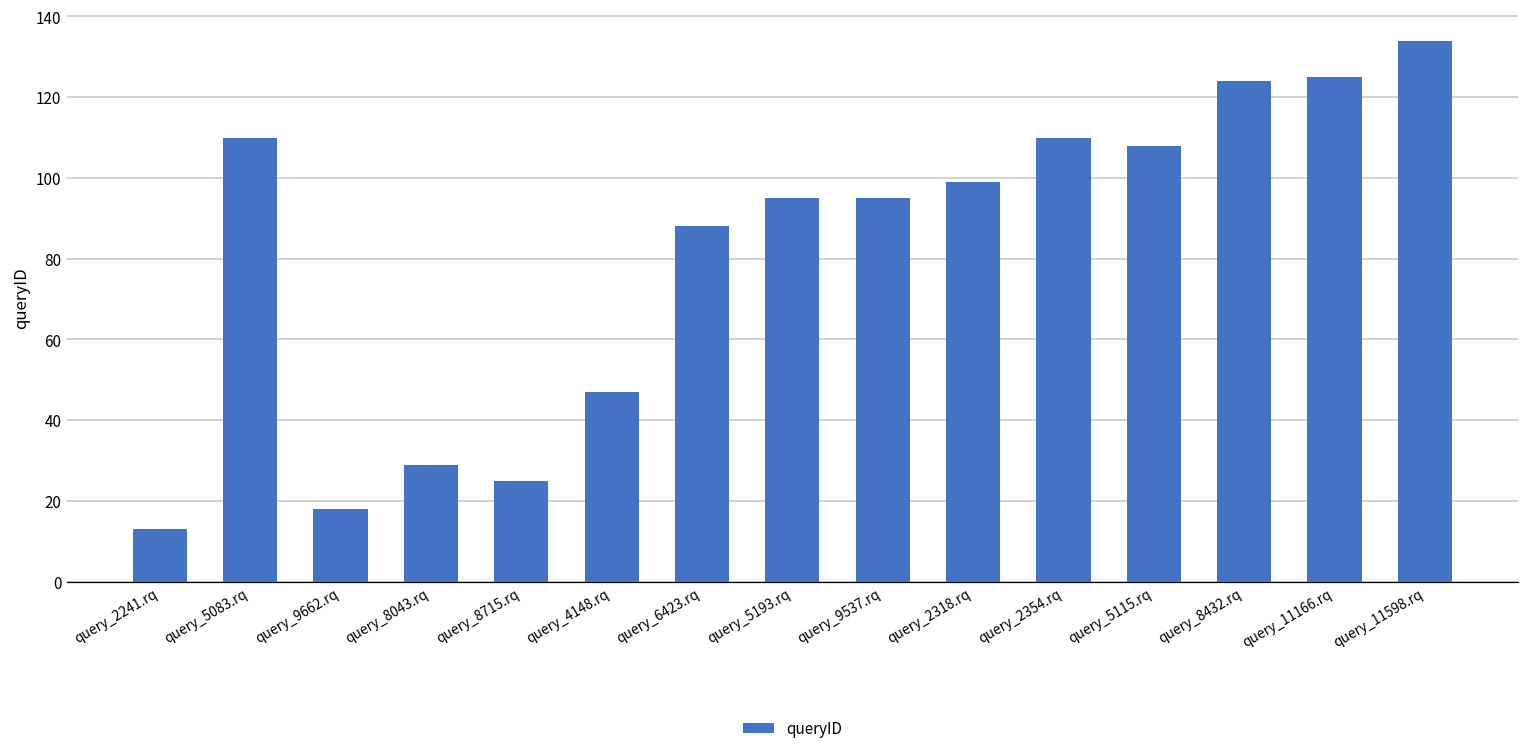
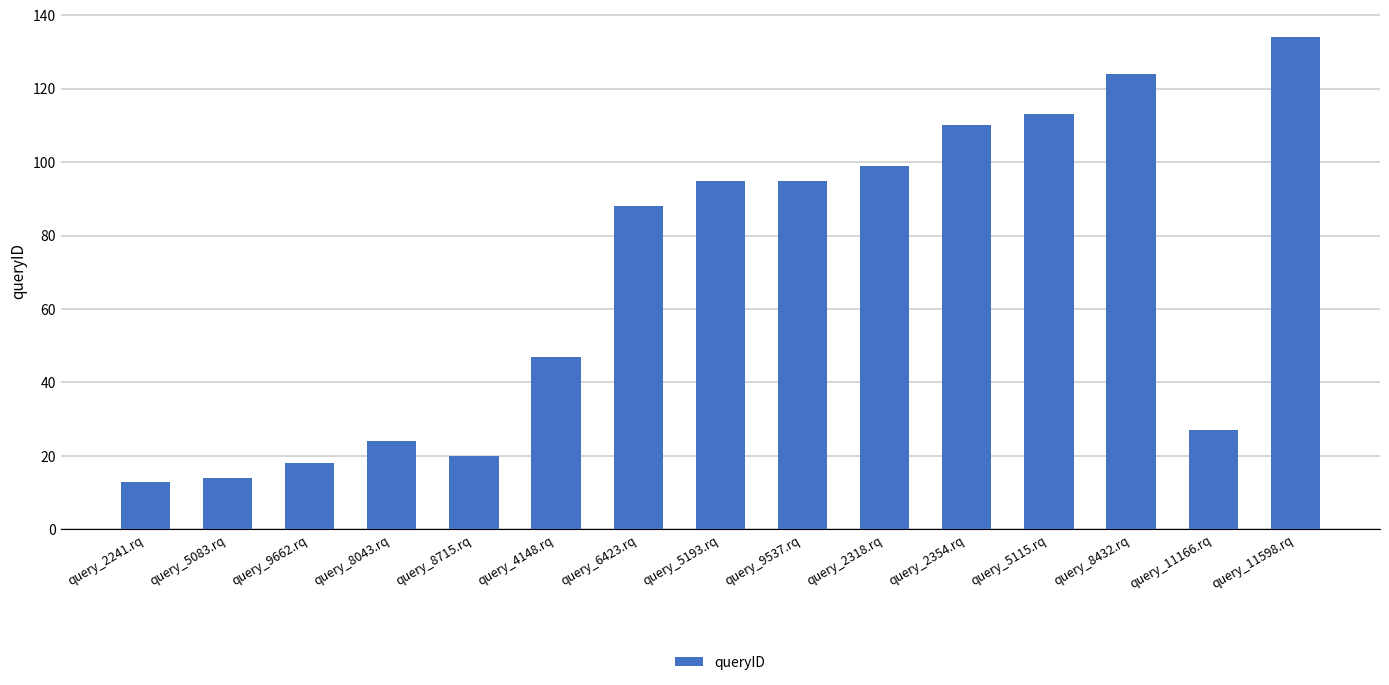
  {
    "query_2241.rq": 13,
-   "query_5083.rq": 110,
+   "query_5083.rq": 14,
    "query_9662.rq": 18,
-   "query_8043.rq": 29,
-   "query_8715.rq": 25,
+   "query_8043.rq": 24,
+   "query_8715.rq": 20,
    "query_4148.rq": 47,
    "query_6423.rq": 88,
    "query_5193.rq": 95,
    "query_9537.rq": 95,
    "query_2318.rq": 99,
    "query_2354.rq": 110,
-   "query_5115.rq": 108,
+   "query_5115.rq": 113,
    "query_8432.rq": 124,
-   "query_11166.rq": 125,
+   "query_11166.rq": 27,
    "query_11598.rq": 134
  }
